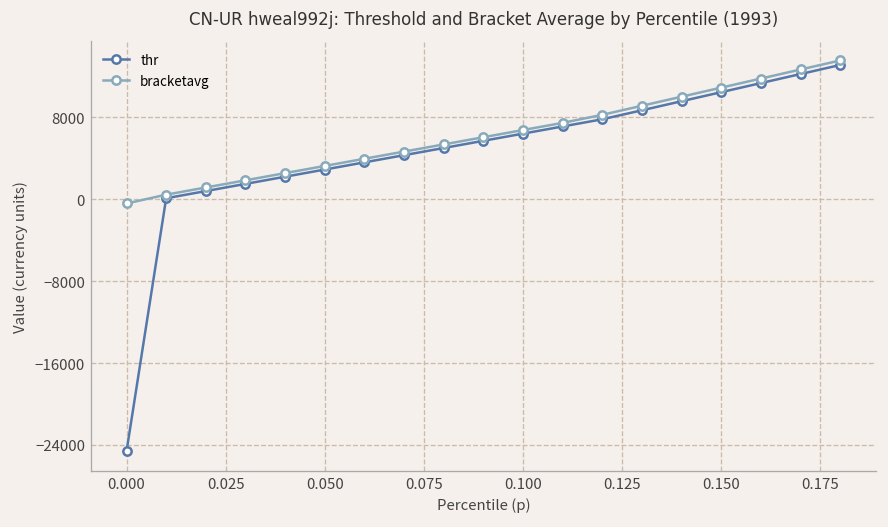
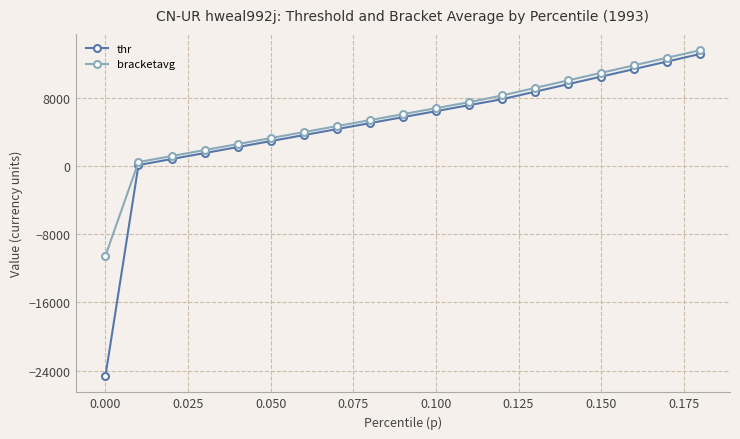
  {
    "thr": {
      "0.000": -25000,
      "0.050": 3000,
      "0.100": 6000,
      "0.150": 10000
    },
    "bracketavg": {
-     "0.000": 0,
+     "0.000": -11000,
      "0.050": 3000,
      "0.100": 7000,
      "0.150": 11000
    }
  }
